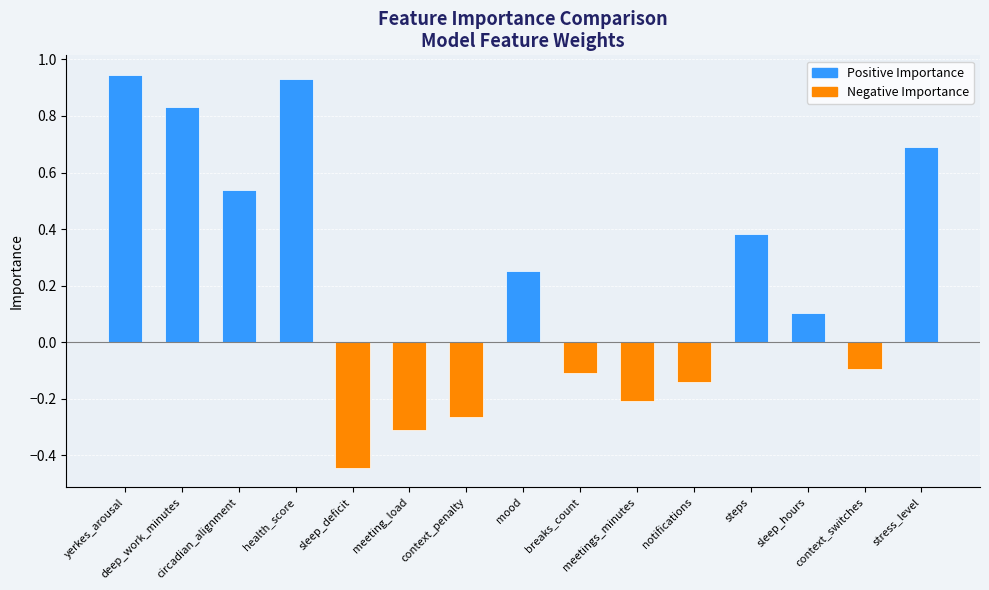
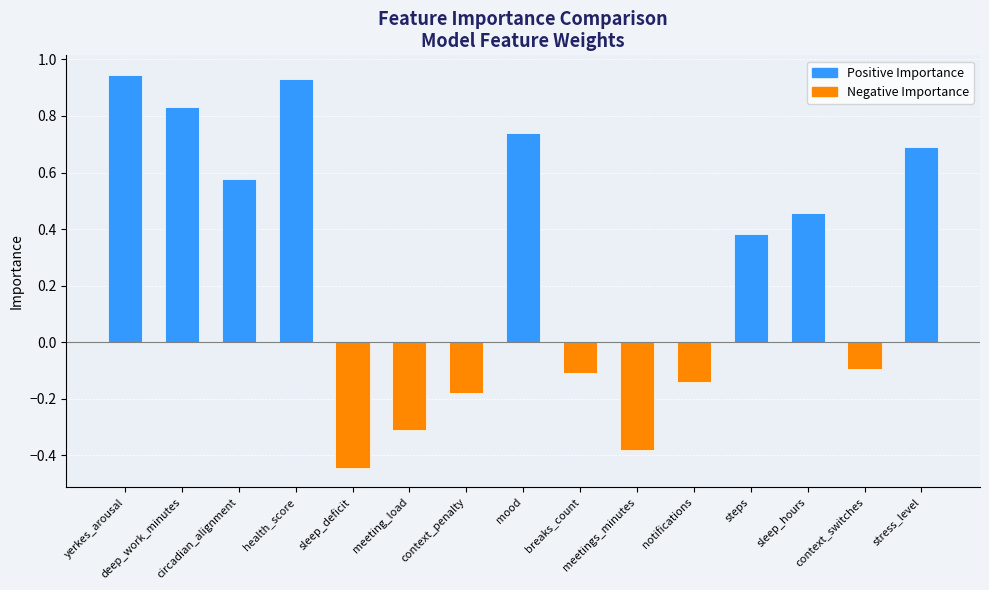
  {
    "yerkes_arousal": 0.94,
    "deep_work_minutes": 0.83,
-   "circadian_alignment": 0.54,
+   "circadian_alignment": 0.58,
    "health_score": 0.93,
    "sleep_deficit": -0.44,
    "meeting_load": -0.31,
-   "context_penalty": -0.26,
-   "mood": 0.25,
+   "context_penalty": -0.18,
+   "mood": 0.74,
    "breaks_count": -0.11,
-   "meetings_minutes": -0.21,
+   "meetings_minutes": -0.38,
    "notifications": -0.14,
    "steps": 0.38,
-   "sleep_hours": 0.10,
+   "sleep_hours": 0.46,
    "context_switches": -0.09,
    "stress_level": 0.69
  }
